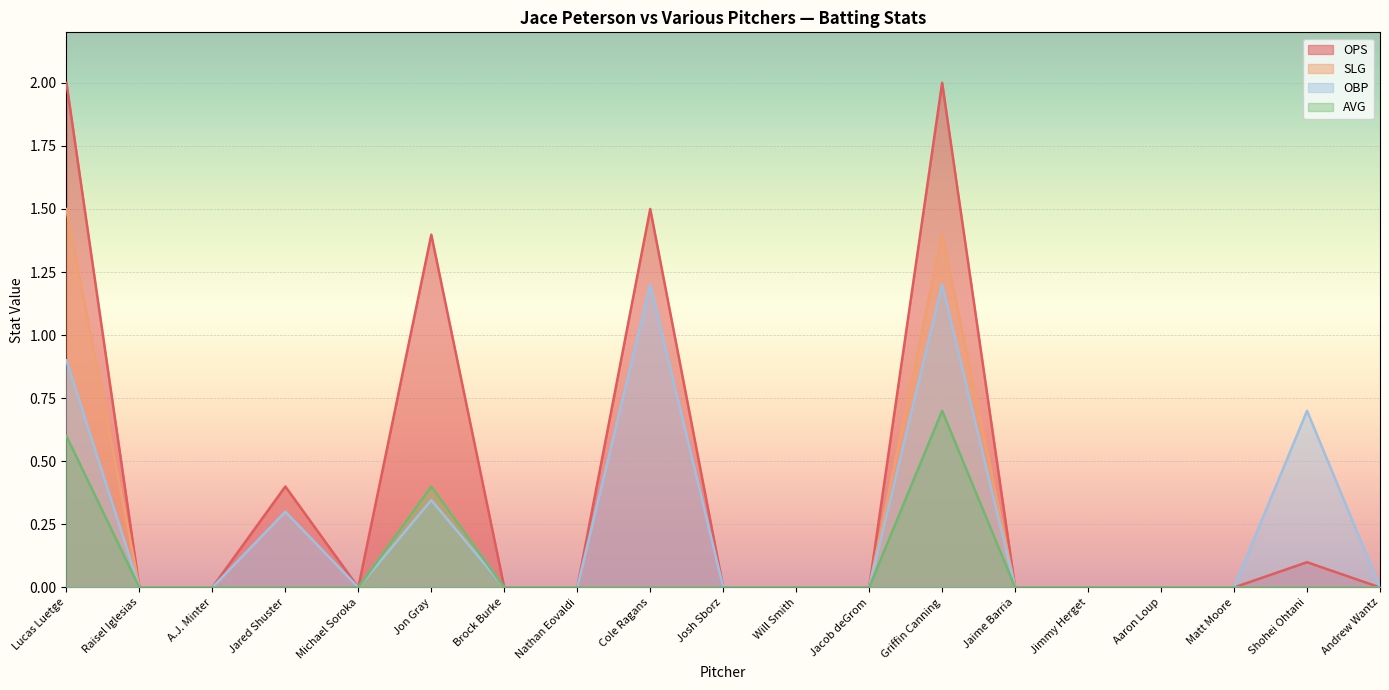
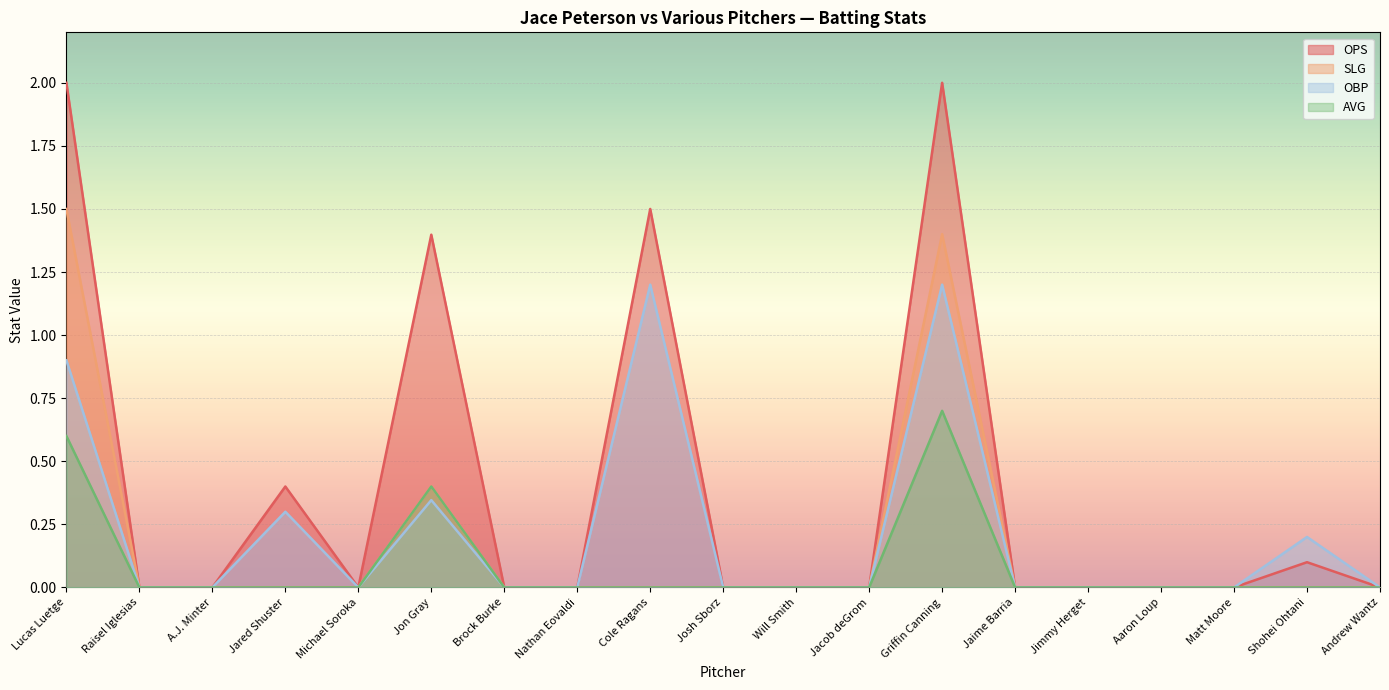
  {
    "OPS": {
      "Lucas Luetge": 2.0,
      "Jared Shuster": 0.4,
      "Jon Gray": 1.4,
      "Cole Ragans": 1.5,
      "Griffin Canning": 2.0,
      "Shohei Ohtani": 0.1
    },
    "SLG": {
      "Lucas Luetge": 1.5,
      "Griffin Canning": 1.4
    },
    "OBP": {
      "Lucas Luetge": 0.9,
      "Jared Shuster": 0.3,
      "Jon Gray": 0.35,
      "Cole Ragans": 1.2,
      "Griffin Canning": 1.2,
-     "Shohei Ohtani": 0.7
+     "Shohei Ohtani": 0.2
    },
    "AVG": {
      "Lucas Luetge": 0.6,
      "Griffin Canning": 0.7
    }
  }
